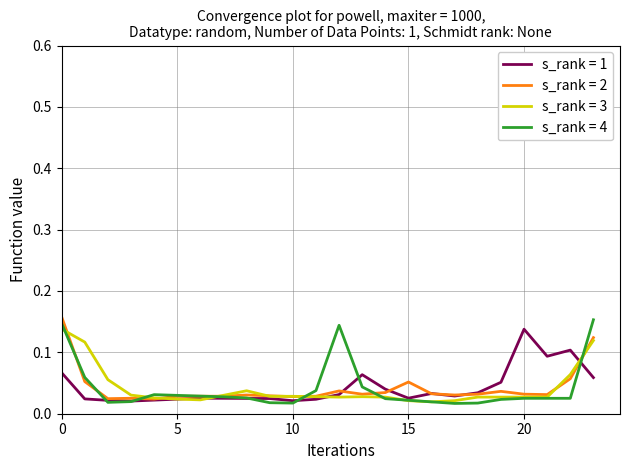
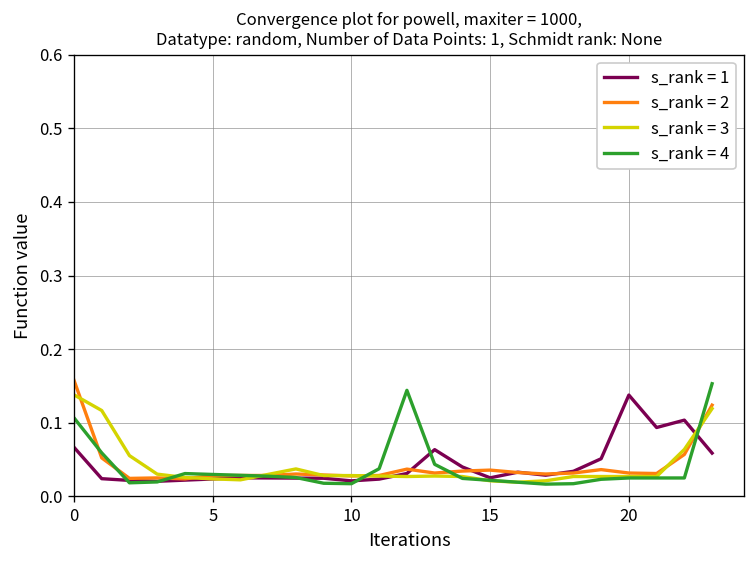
  {
    "s_rank = 1": {
      "0": 0.07,
      "20": 0.14
    },
    "s_rank = 2": {
      "0": 0.16,
-     "15": 0.05,
+     "15": 0.04,
      "20": 0.03
    },
    "s_rank = 3": {
      "0": 0.14
    },
    "s_rank = 4": {
-     "0": 0.15
+     "0": 0.11
    }
  }
